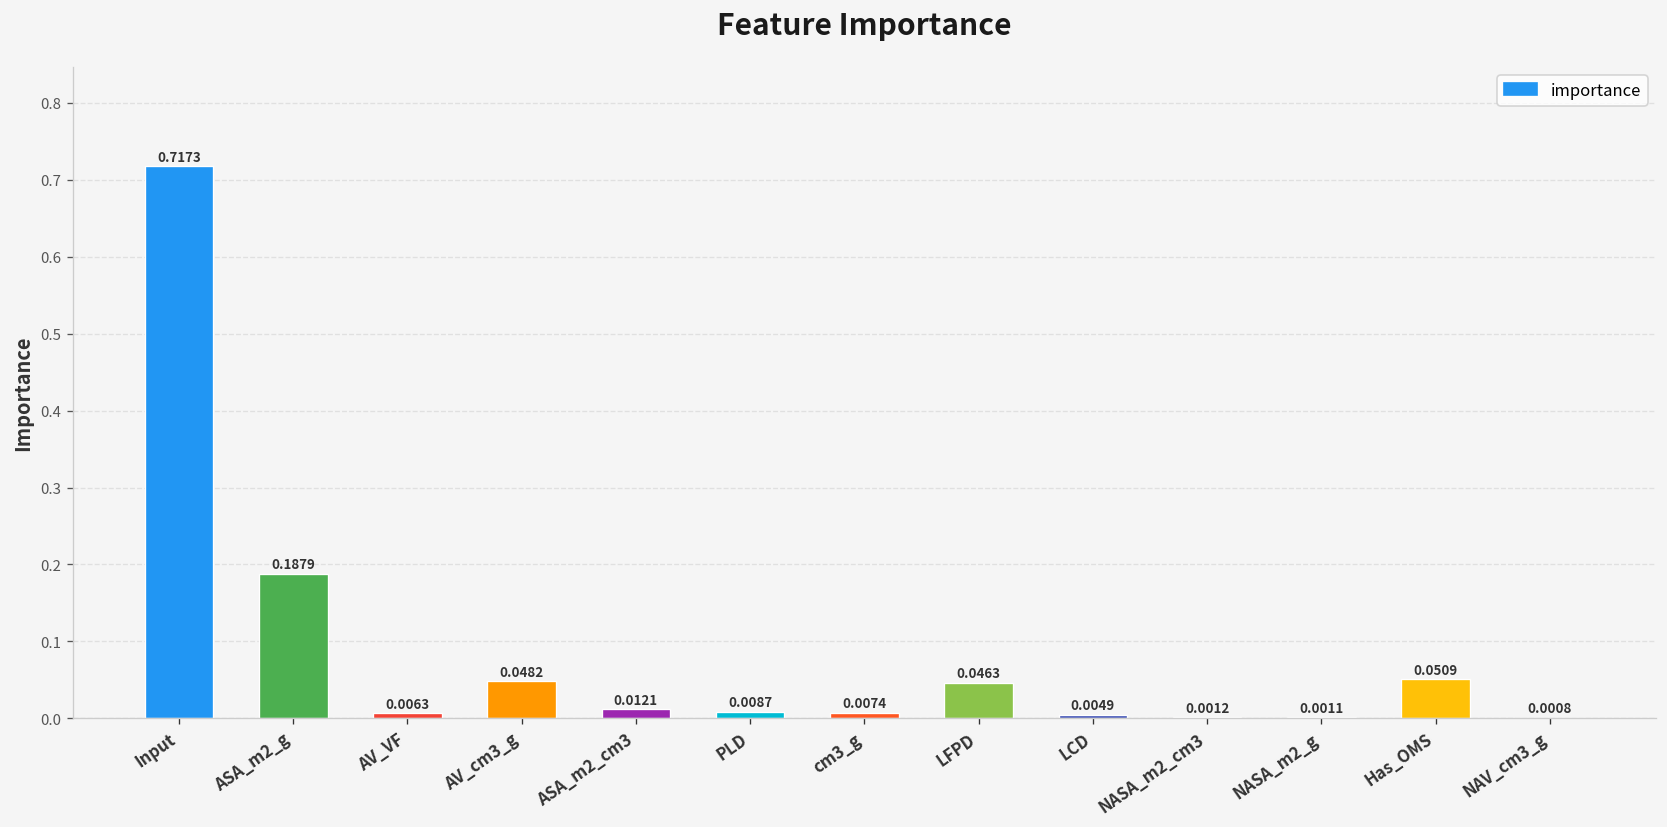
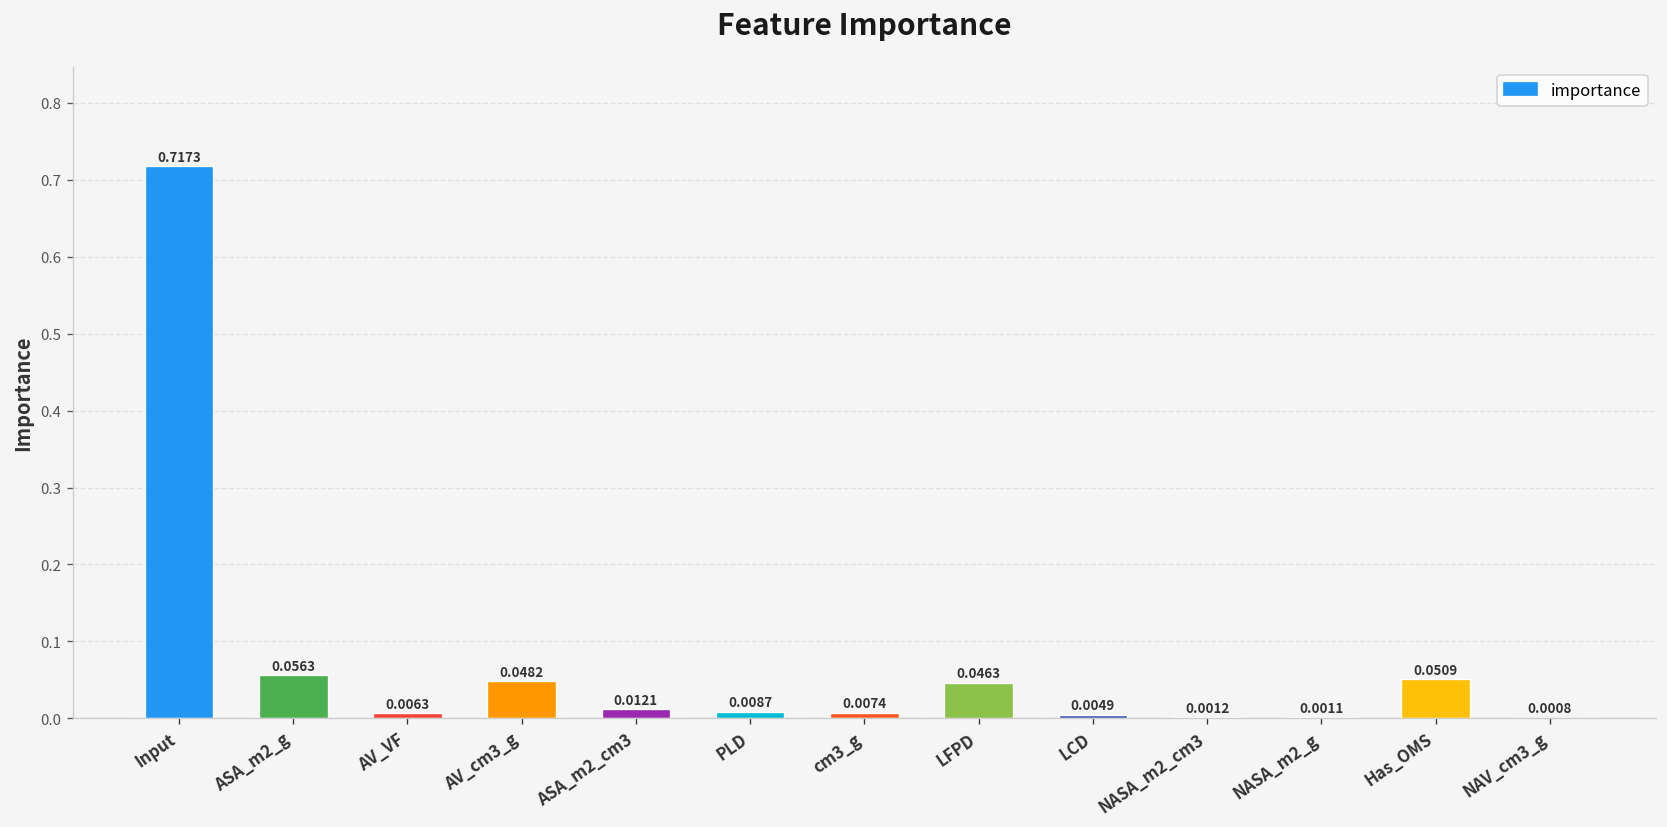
  {
    "Input": 0.7173,
-   "ASA_m2_g": 0.1879,
+   "ASA_m2_g": 0.0563,
    "AV_VF": 0.0063,
    "AV_cm3_g": 0.0482,
    "ASA_m2_cm3": 0.0121,
    "PLD": 0.0087,
    "cm3_g": 0.0074,
    "LFPD": 0.0463,
    "LCD": 0.0049,
    "NASA_m2_cm3": 0.0012,
    "NASA_m2_g": 0.0011,
    "Has_OMS": 0.0509,
    "NAV_cm3_g": 0.0008
  }
